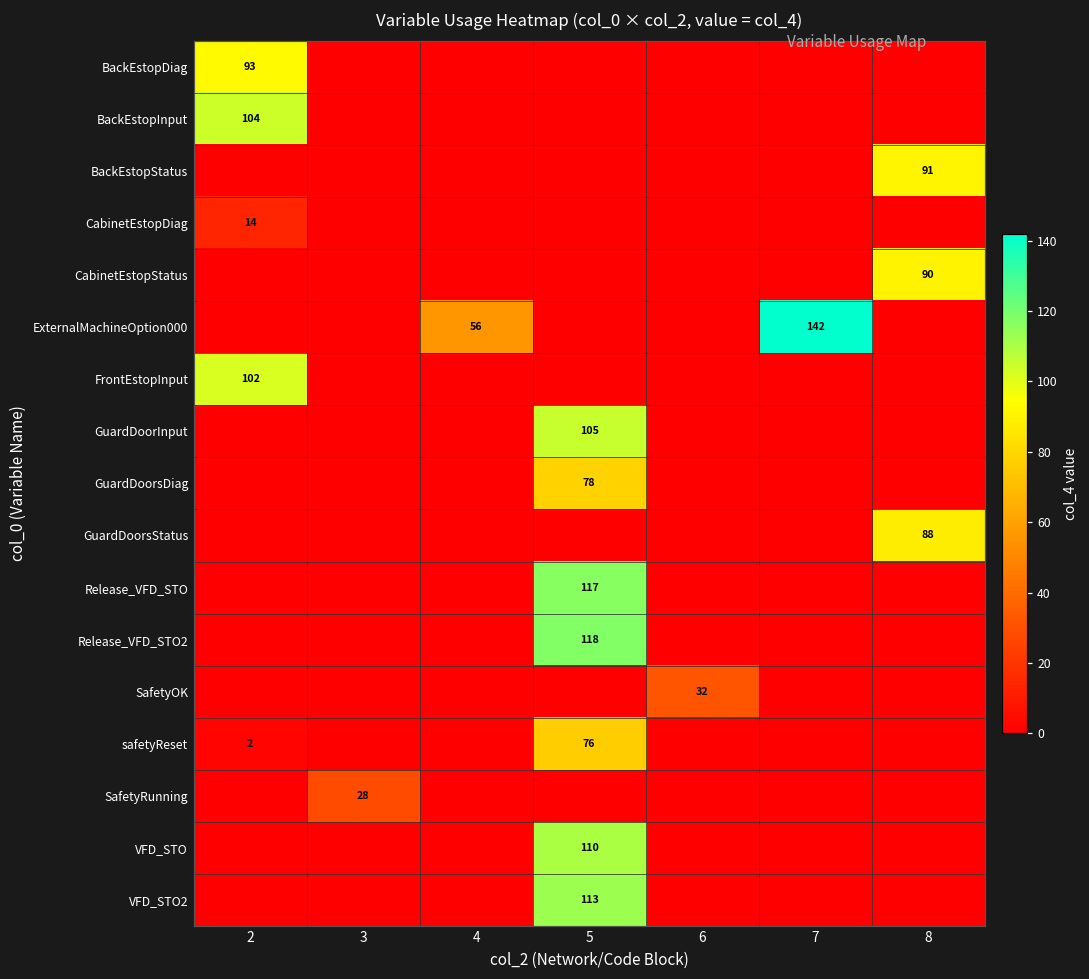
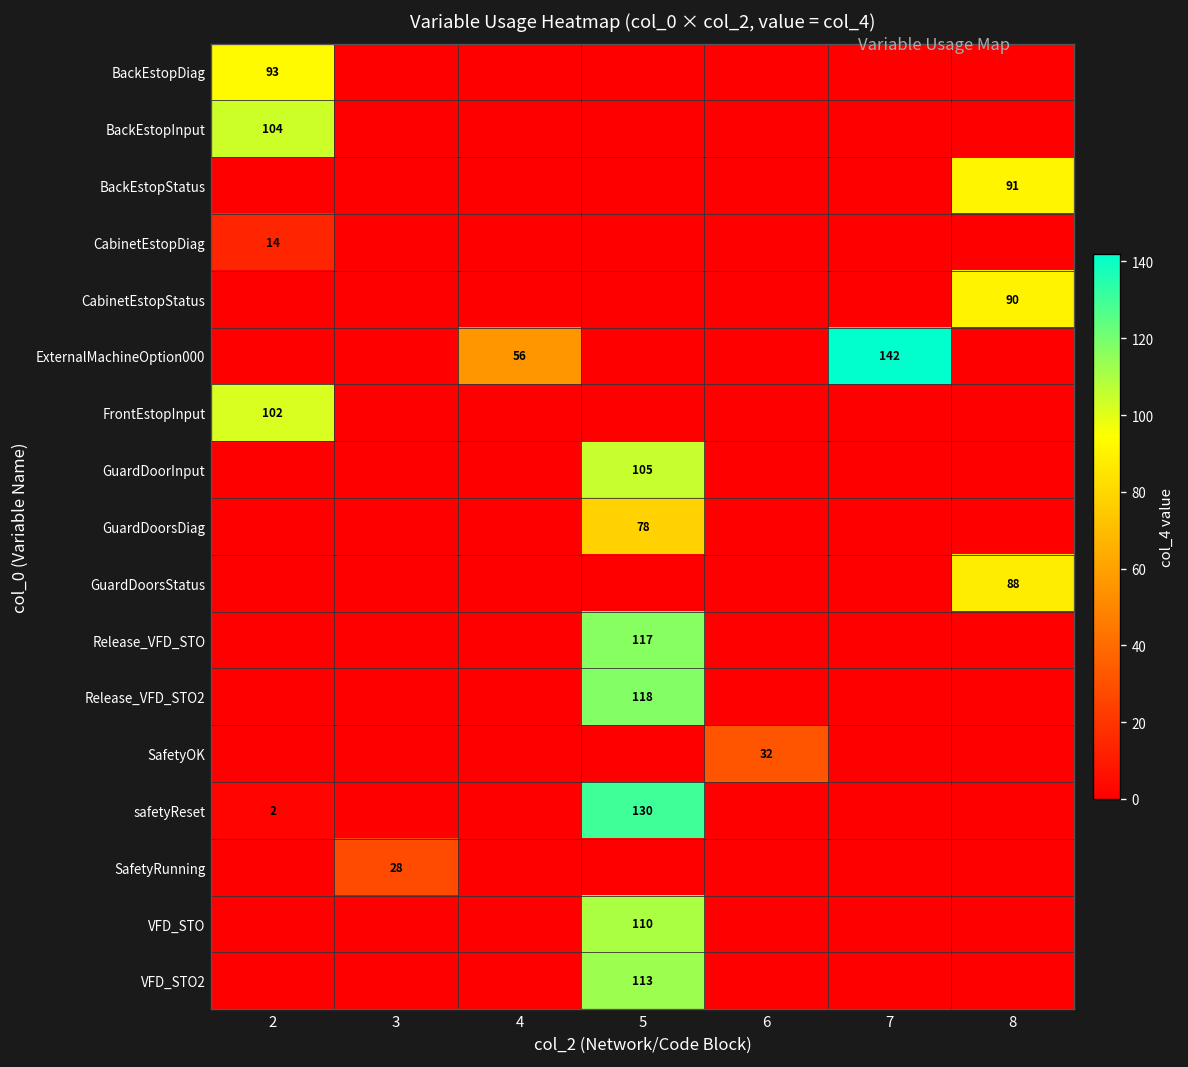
  {
    "BackEstopDiag": {
      "2": 93
    },
    "BackEstopInput": {
      "2": 104
    },
    "BackEstopStatus": {
      "8": 91
    },
    "CabinetEstopDiag": {
      "2": 14
    },
    "CabinetEstopStatus": {
      "8": 90
    },
    "ExternalMachineOption000": {
      "4": 56,
      "7": 142
    },
    "FrontEstopInput": {
      "2": 102
    },
    "GuardDoorInput": {
      "5": 105
    },
    "GuardDoorsDiag": {
      "5": 78
    },
    "GuardDoorsStatus": {
      "8": 88
    },
    "Release_VFD_STO": {
      "5": 117
    },
    "Release_VFD_STO2": {
      "5": 118
    },
    "SafetyOK": {
      "6": 32
    },
    "safetyReset": {
      "2": 2,
-     "5": 76
+     "5": 130
    },
    "SafetyRunning": {
      "3": 28
    },
    "VFD_STO": {
      "5": 110
    },
    "VFD_STO2": {
      "5": 113
    }
  }
